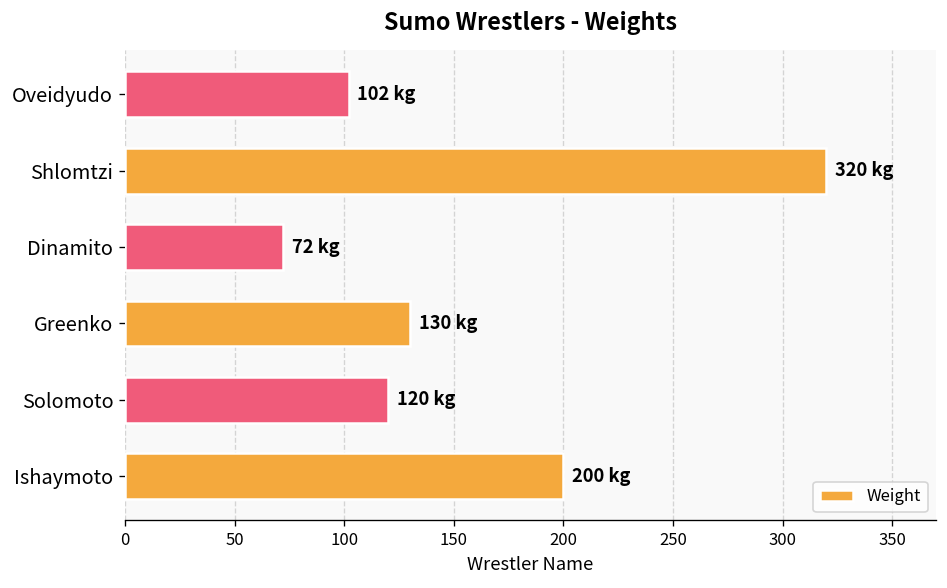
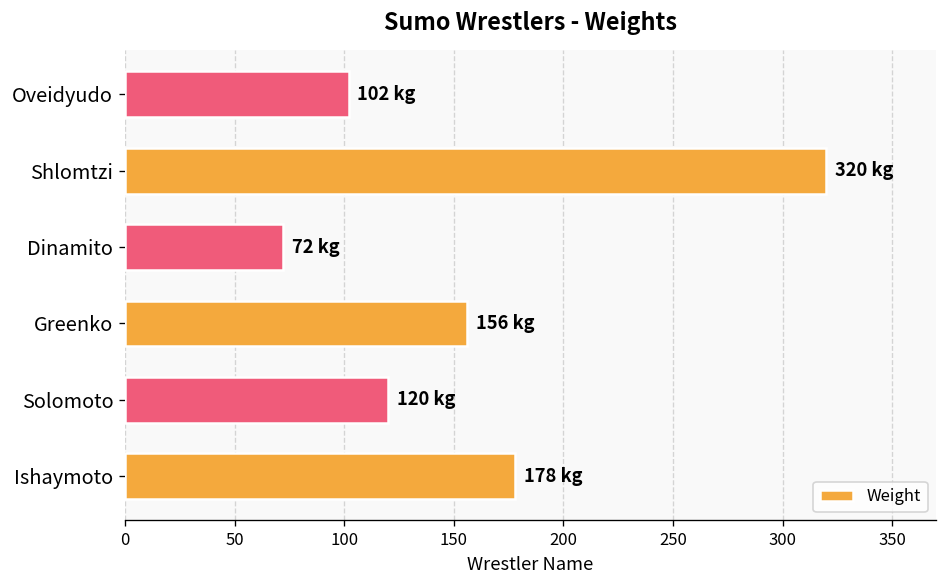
  {
    "Oveidyudo": 102,
    "Shlomtzi": 320,
    "Dinamito": 72,
-   "Greenko": 130,
+   "Greenko": 156,
    "Solomoto": 120,
-   "Ishaymoto": 200
+   "Ishaymoto": 178
  }
